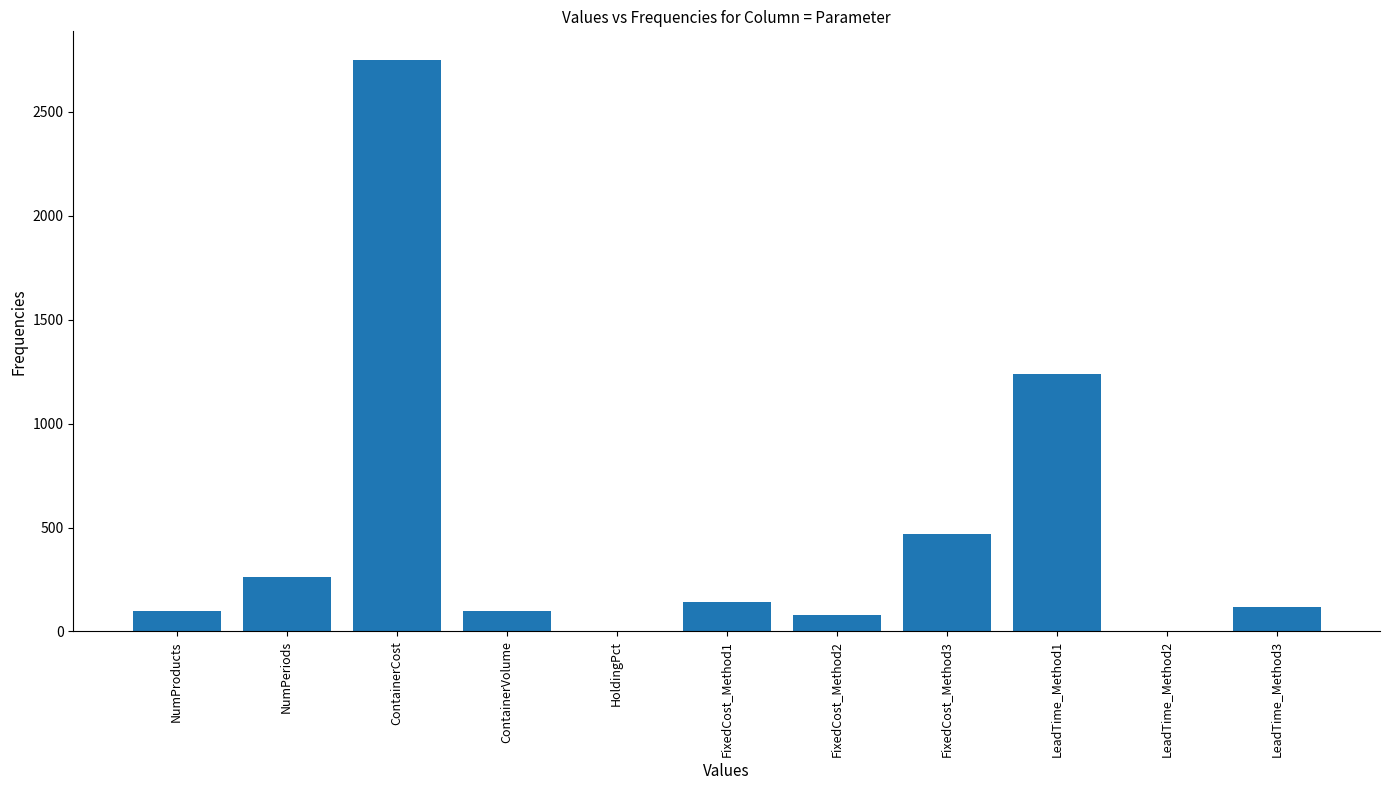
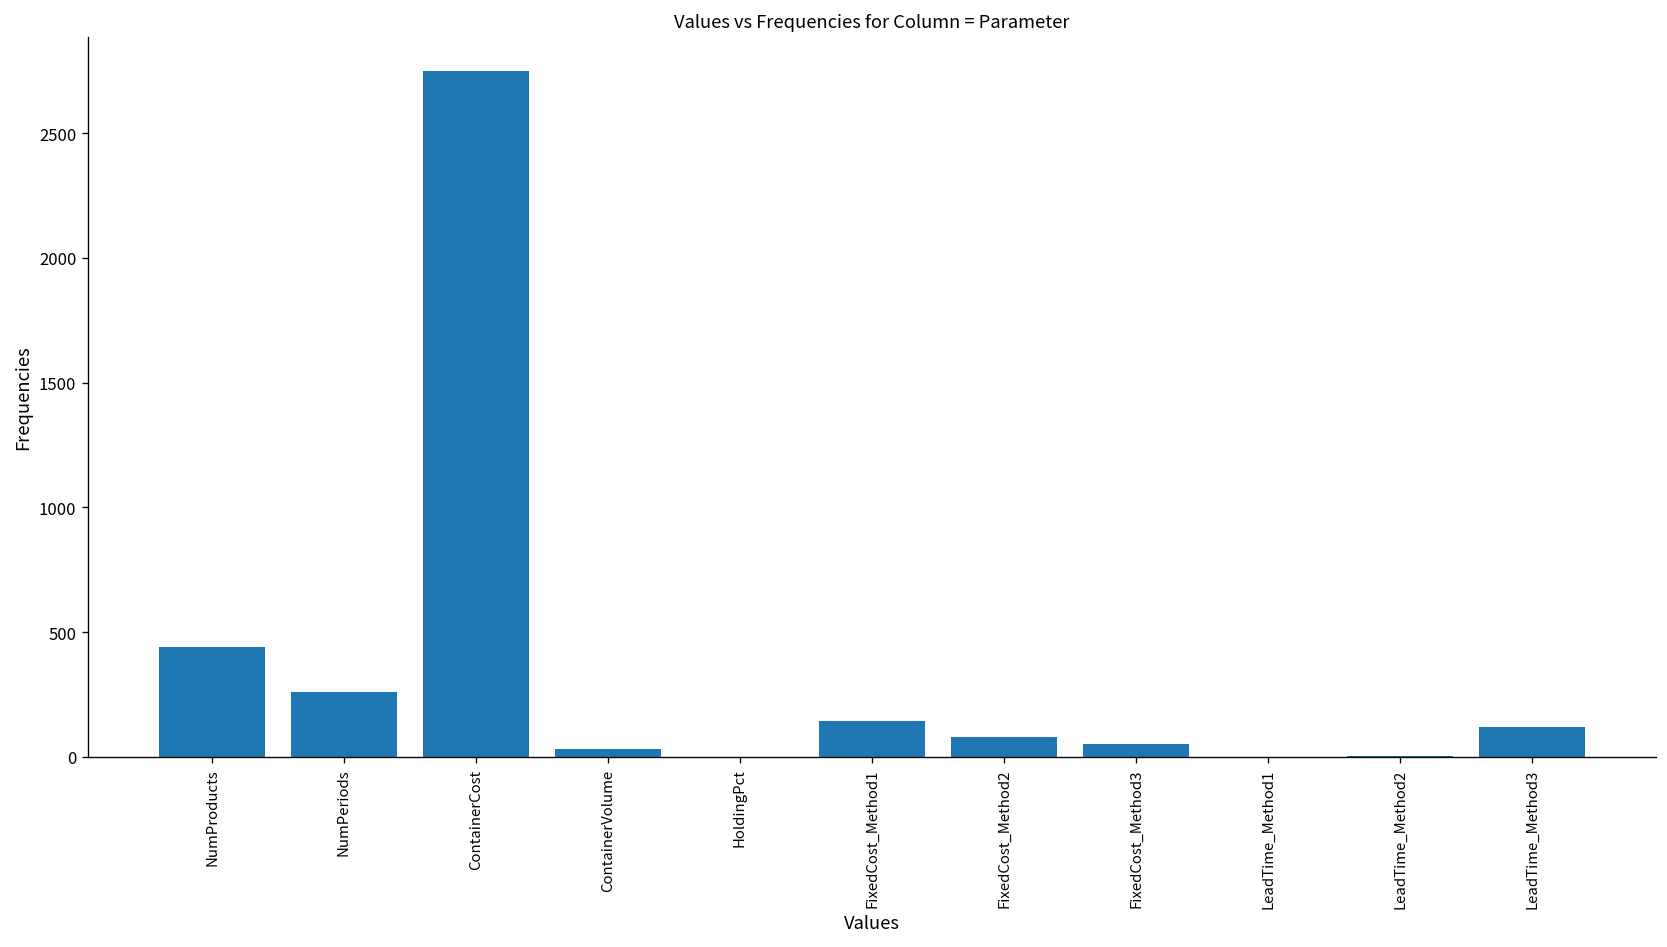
  {
-   "NumProducts": 100,
+   "NumProducts": 440,
    "NumPeriods": 260,
    "ContainerCost": 2750,
-   "ContainerVolume": 100,
+   "ContainerVolume": 30,
    "FixedCost_Method1": 140,
    "FixedCost_Method2": 80,
-   "FixedCost_Method3": 470,
-   "LeadTime_Method1": 1240,
+   "FixedCost_Method3": 50,
+   "LeadTime_Method1": 0,
    "LeadTime_Method3": 120
  }
